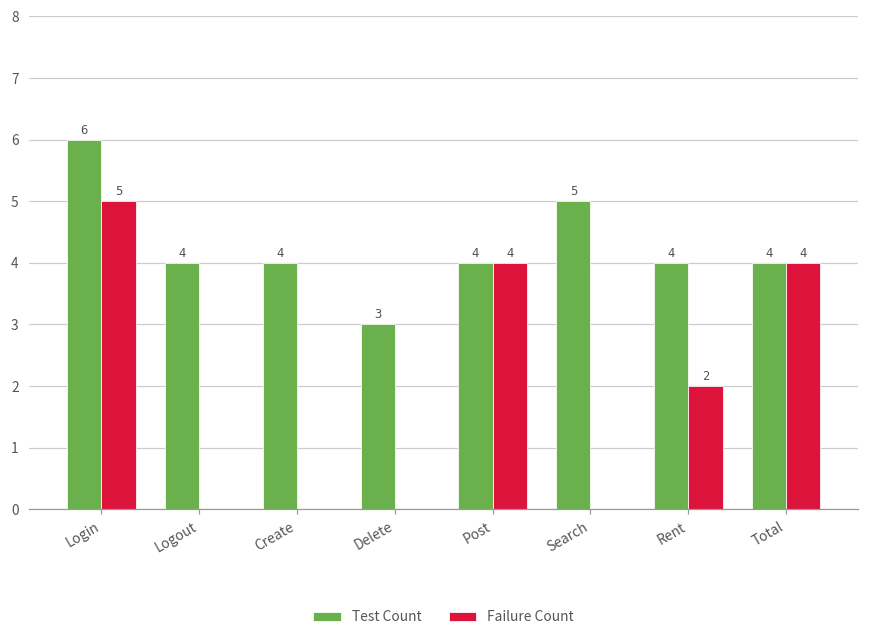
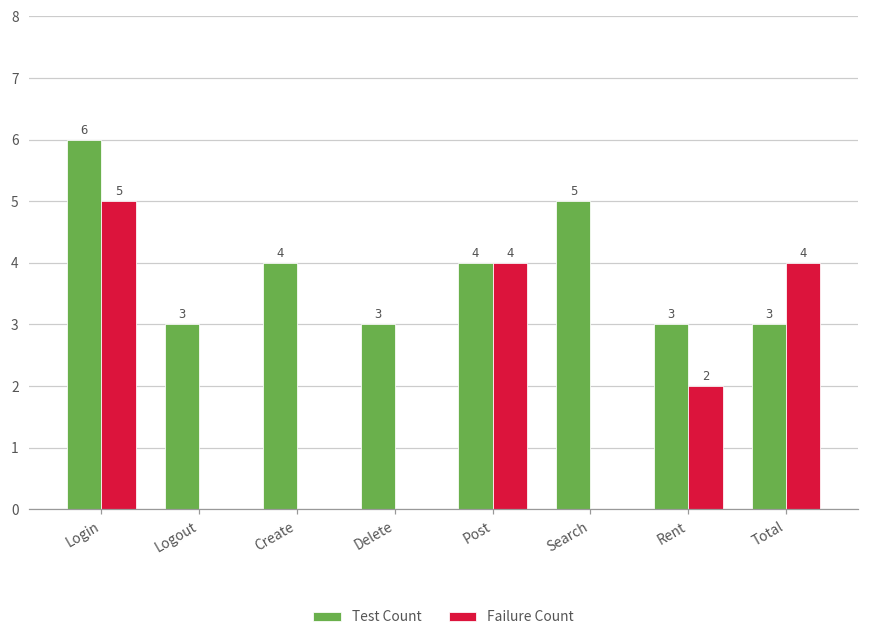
  {
    "Test Count": {
      "Login": 6,
-     "Logout": 4,
+     "Logout": 3,
      "Create": 4,
      "Delete": 3,
      "Post": 4,
      "Search": 5,
-     "Rent": 4,
-     "Total": 4
+     "Rent": 3,
+     "Total": 3
    },
    "Failure Count": {
      "Login": 5,
      "Post": 4,
      "Rent": 2,
      "Total": 4
    }
  }
